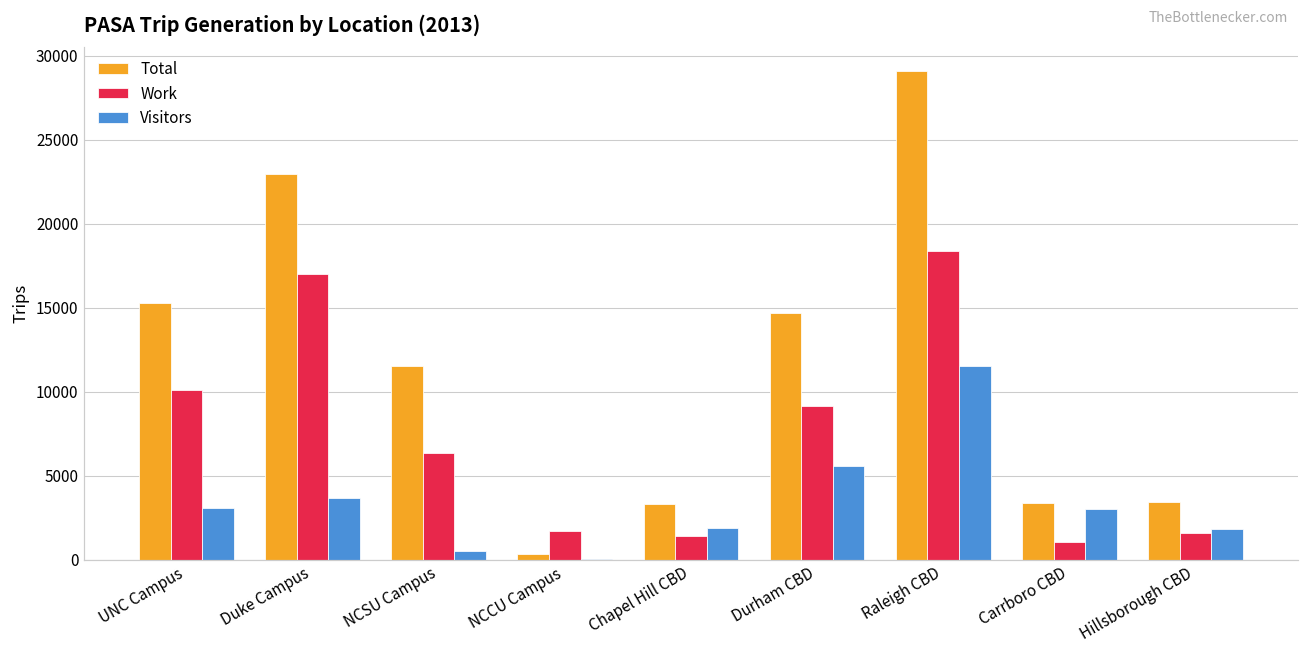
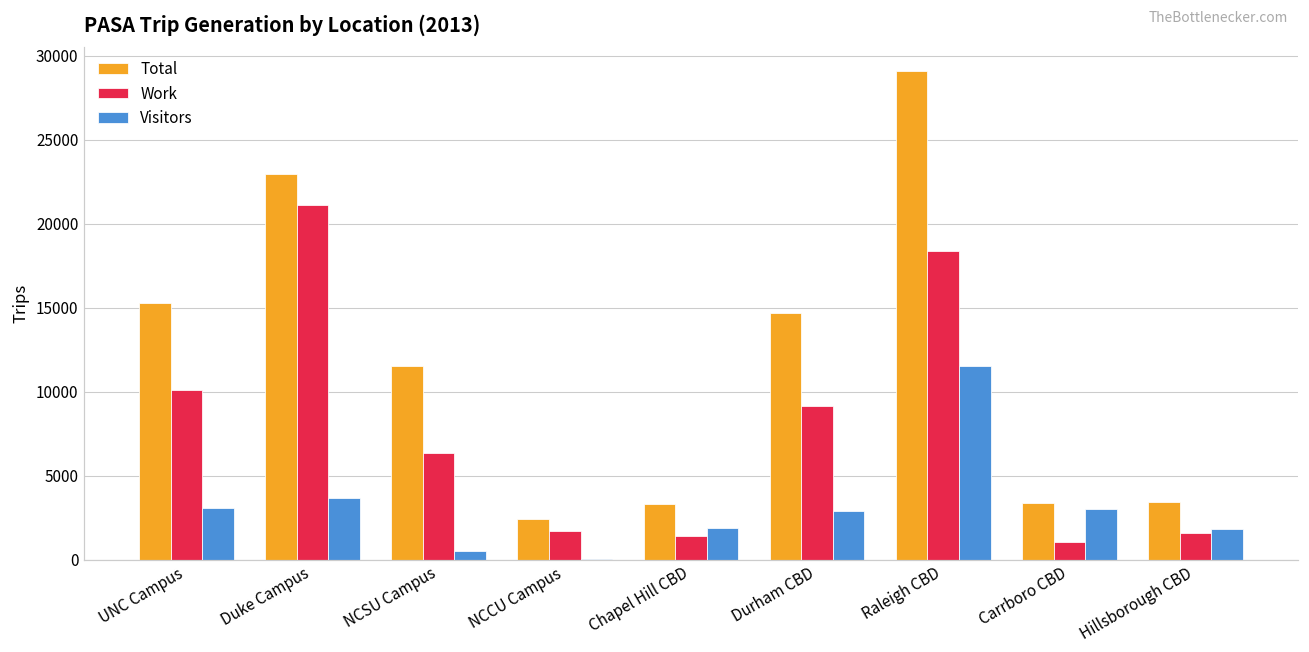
  {
    "Total": {
      "UNC Campus": 15300,
      "Duke Campus": 23000,
      "NCSU Campus": 11500,
-     "NCCU Campus": 300,
+     "NCCU Campus": 2400,
      "Chapel Hill CBD": 3300,
      "Durham CBD": 14700,
      "Raleigh CBD": 29100,
      "Carrboro CBD": 3300,
      "Hillsborough CBD": 3400
    },
    "Work": {
      "UNC Campus": 10100,
-     "Duke Campus": 17000,
+     "Duke Campus": 21100,
      "NCSU Campus": 6300,
      "NCCU Campus": 1700,
      "Chapel Hill CBD": 1400,
      "Durham CBD": 9100,
      "Raleigh CBD": 18400,
      "Carrboro CBD": 1100,
      "Hillsborough CBD": 1600
    },
    "Visitors": {
      "UNC Campus": 3100,
      "Duke Campus": 3700,
      "NCSU Campus": 500,
      "Chapel Hill CBD": 1900,
-     "Durham CBD": 5600,
+     "Durham CBD": 2900,
      "Raleigh CBD": 11500,
      "Carrboro CBD": 3000,
      "Hillsborough CBD": 1800
    }
  }
